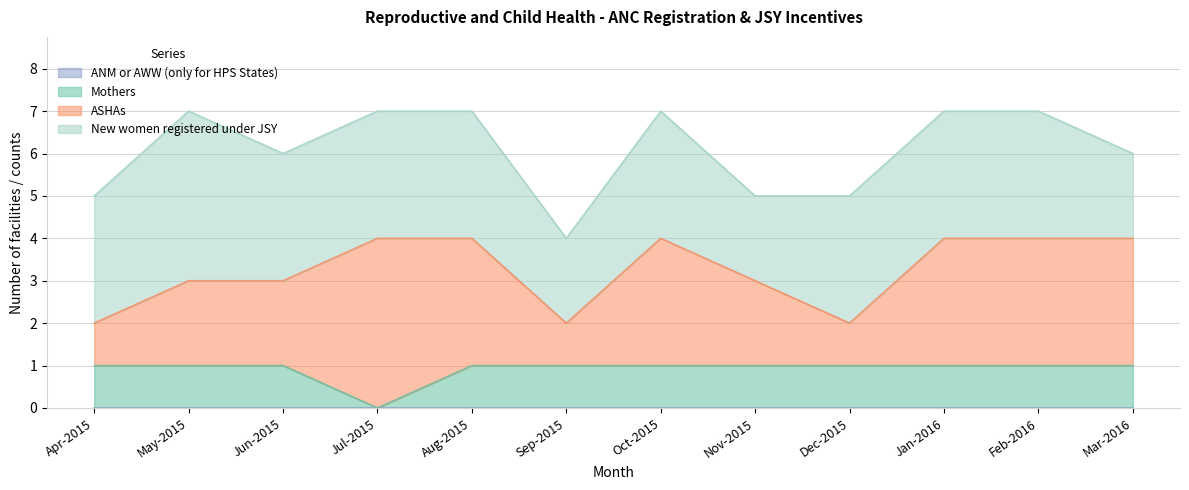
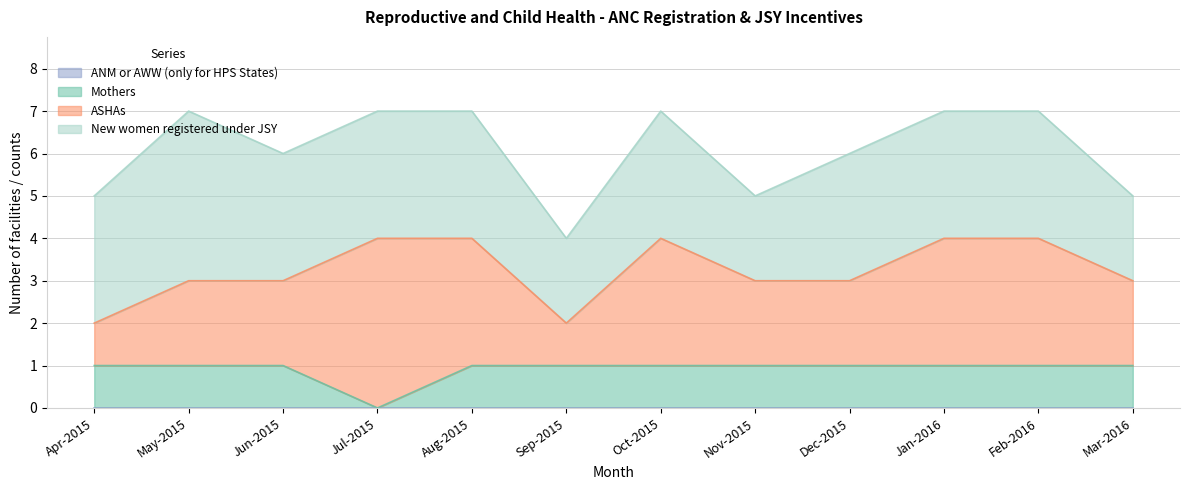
  {
    "ASHAs": {
      "Apr-2015": 2,
      "May-2015": 3,
      "Jun-2015": 3,
      "Jul-2015": 4,
      "Aug-2015": 4,
      "Sep-2015": 2,
      "Oct-2015": 4,
      "Nov-2015": 3,
-     "Dec-2015": 1,
+     "Dec-2015": 2,
      "Jan-2016": 4,
      "Feb-2016": 4,
-     "Mar-2016": 3
+     "Mar-2016": 2
    }
  }
